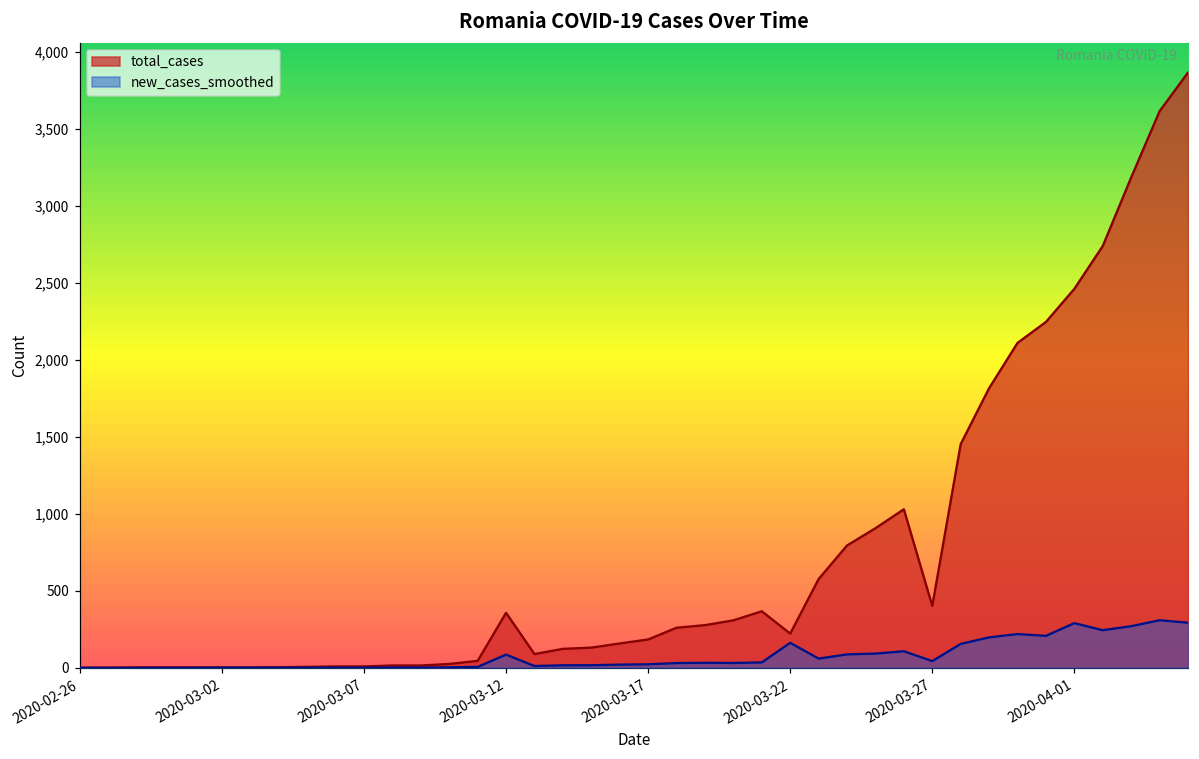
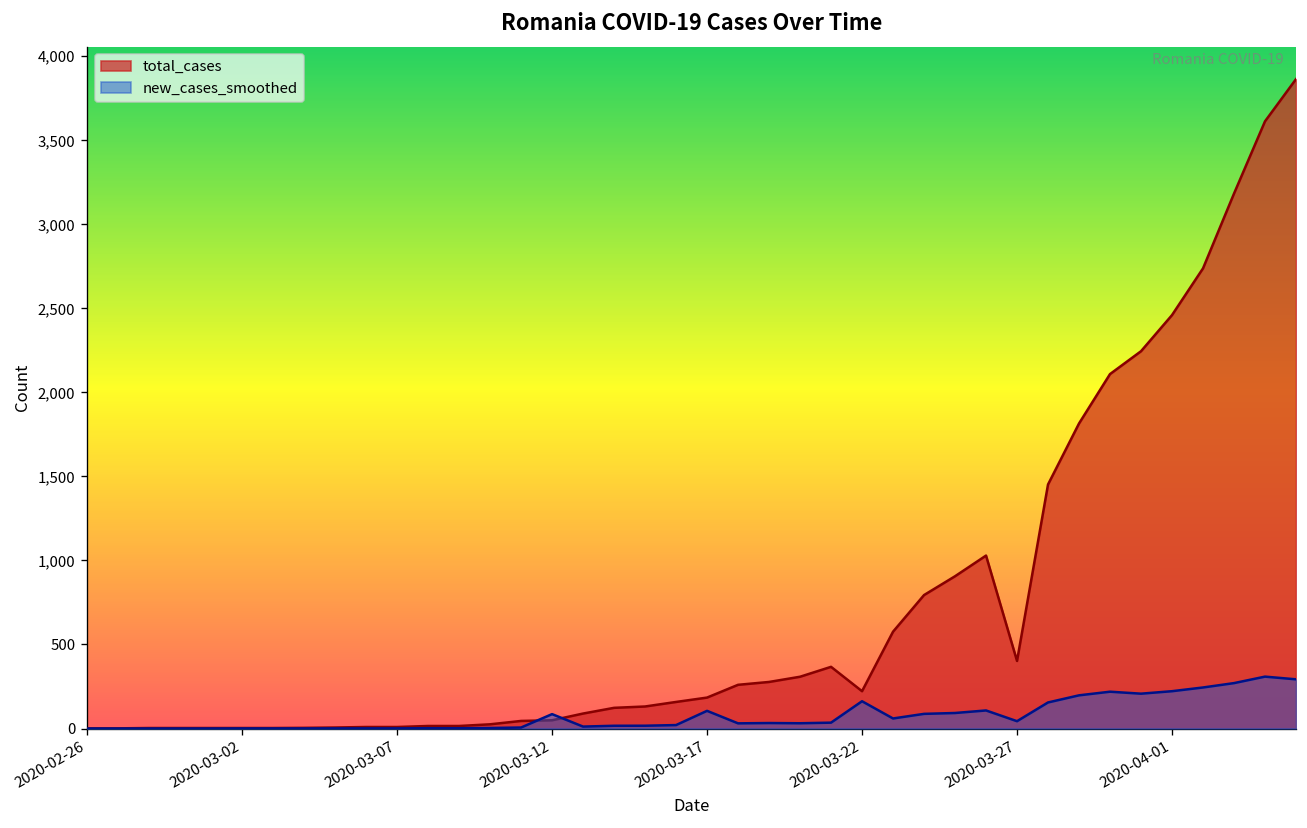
  {
    "total_cases": {
-     "2020-03-12": "360",
+     "2020-03-12": "50",
      "2020-03-17": "180",
      "2020-03-22": "220",
      "2020-03-27": "400",
      "2020-04-01": "2,460"
    },
    "new_cases_smoothed": {
      "2020-03-12": "90",
-     "2020-03-17": "20",
+     "2020-03-17": "110",
      "2020-03-22": "160",
      "2020-03-27": "40",
-     "2020-04-01": "290"
+     "2020-04-01": "220"
    }
  }
